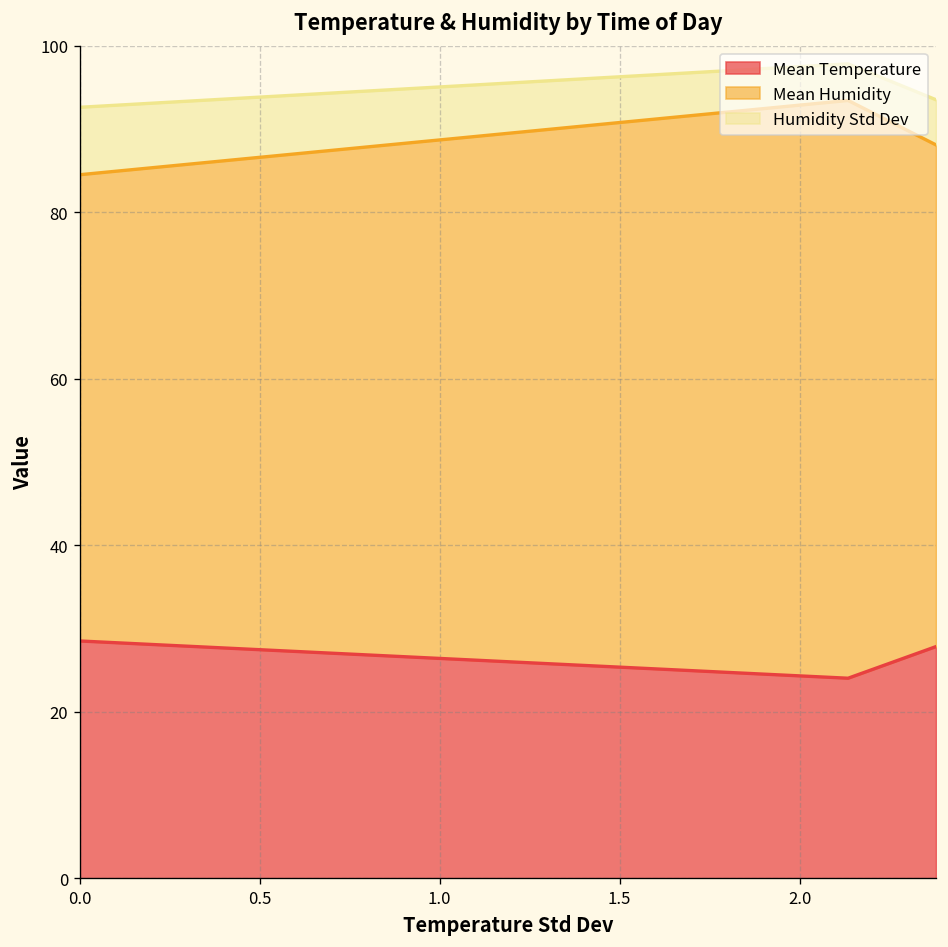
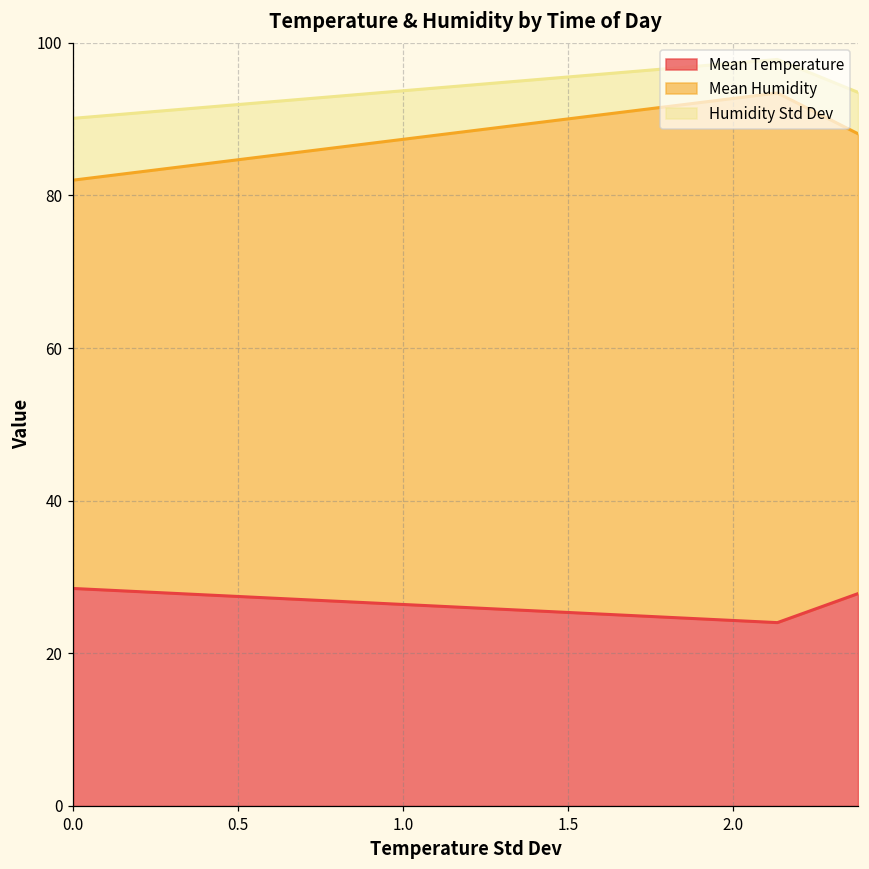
  {
    "Mean Temperature": {
      "0.0": 29
    },
    "Mean Humidity": {
-     "0.0": 56
+     "0.0": 54
    },
    "Humidity Std Dev": {
      "0.0": 8
    }
  }
